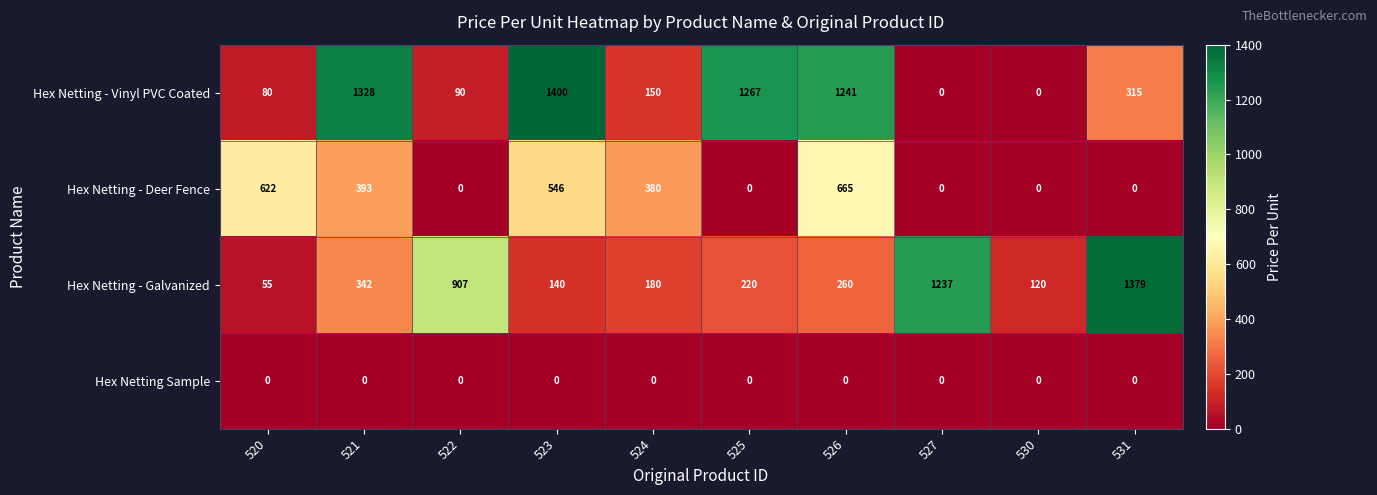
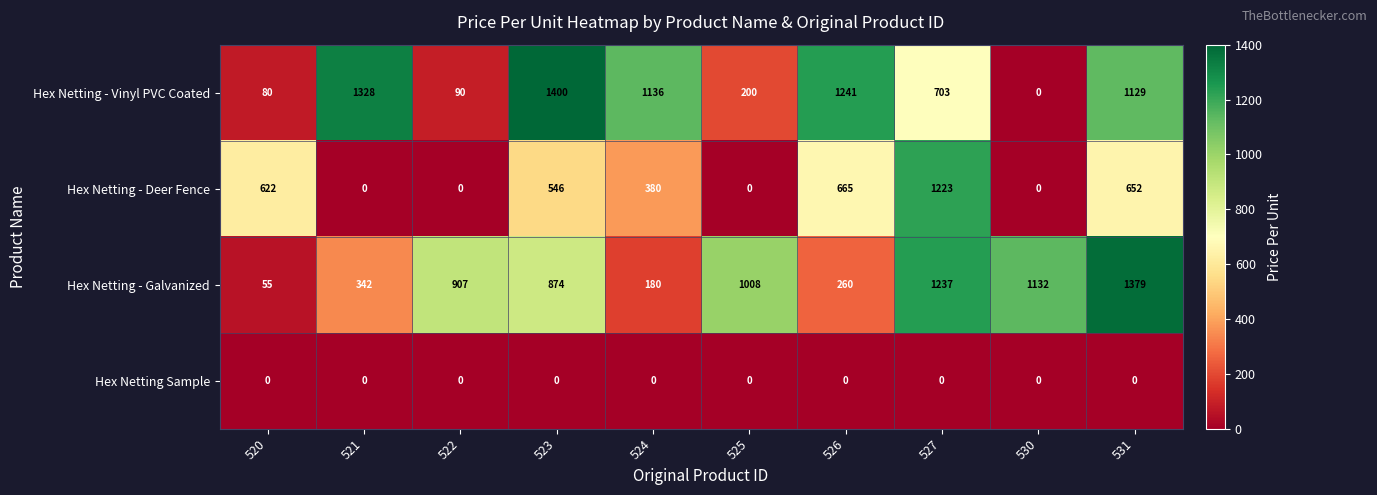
  {
    "Hex Netting - Vinyl PVC Coated": {
      "520": 80,
      "521": 1328,
      "522": 90,
      "523": 1400,
-     "524": 150,
-     "525": 1267,
+     "524": 1136,
+     "525": 200,
      "526": 1241,
-     "527": 0,
+     "527": 703,
      "530": 0,
-     "531": 315
+     "531": 1129
    },
    "Hex Netting - Deer Fence": {
      "520": 622,
-     "521": 393,
+     "521": 0,
      "522": 0,
      "523": 546,
      "524": 380,
      "525": 0,
      "526": 665,
-     "527": 0,
+     "527": 1223,
      "530": 0,
-     "531": 0
+     "531": 652
    },
    "Hex Netting - Galvanized": {
      "520": 55,
      "521": 342,
      "522": 907,
-     "523": 140,
+     "523": 874,
      "524": 180,
-     "525": 220,
+     "525": 1008,
      "526": 260,
      "527": 1237,
-     "530": 120,
+     "530": 1132,
      "531": 1379
    },
    "Hex Netting Sample": {
      "520": 0,
      "521": 0,
      "522": 0,
      "523": 0,
      "524": 0,
      "525": 0,
      "526": 0,
      "527": 0,
      "530": 0,
      "531": 0
    }
  }
